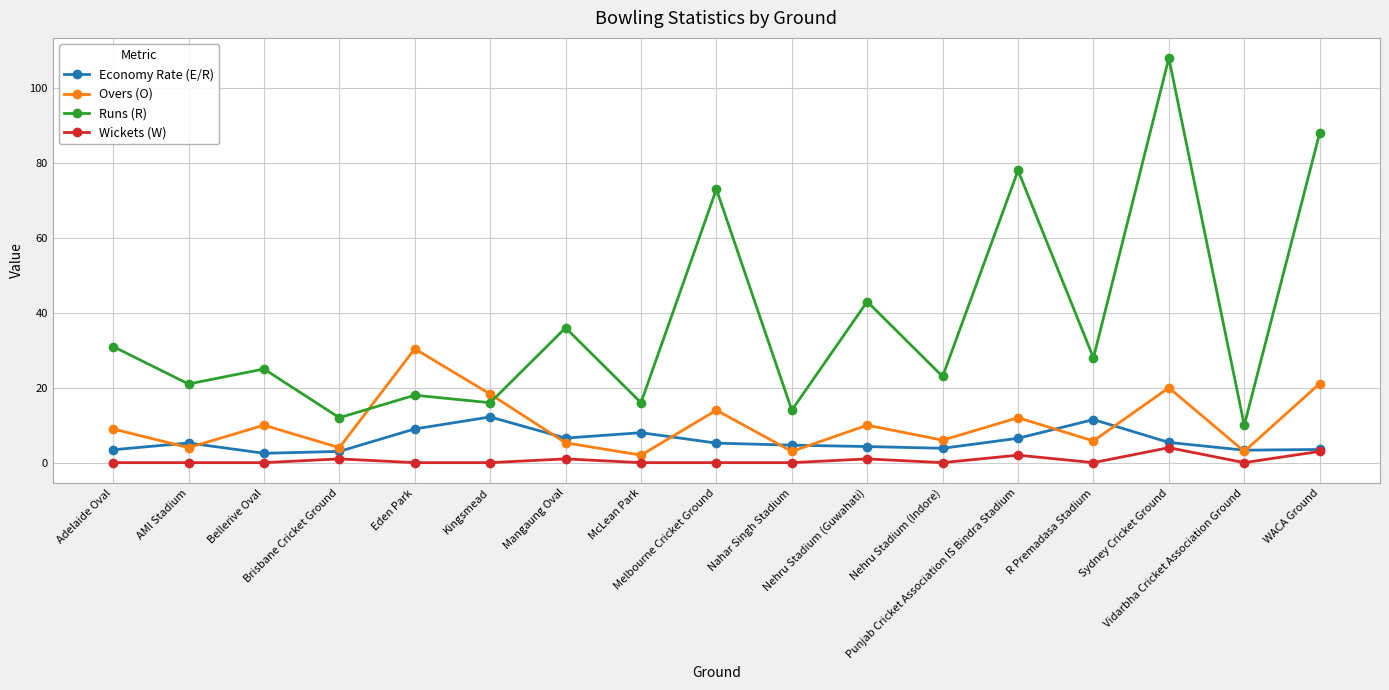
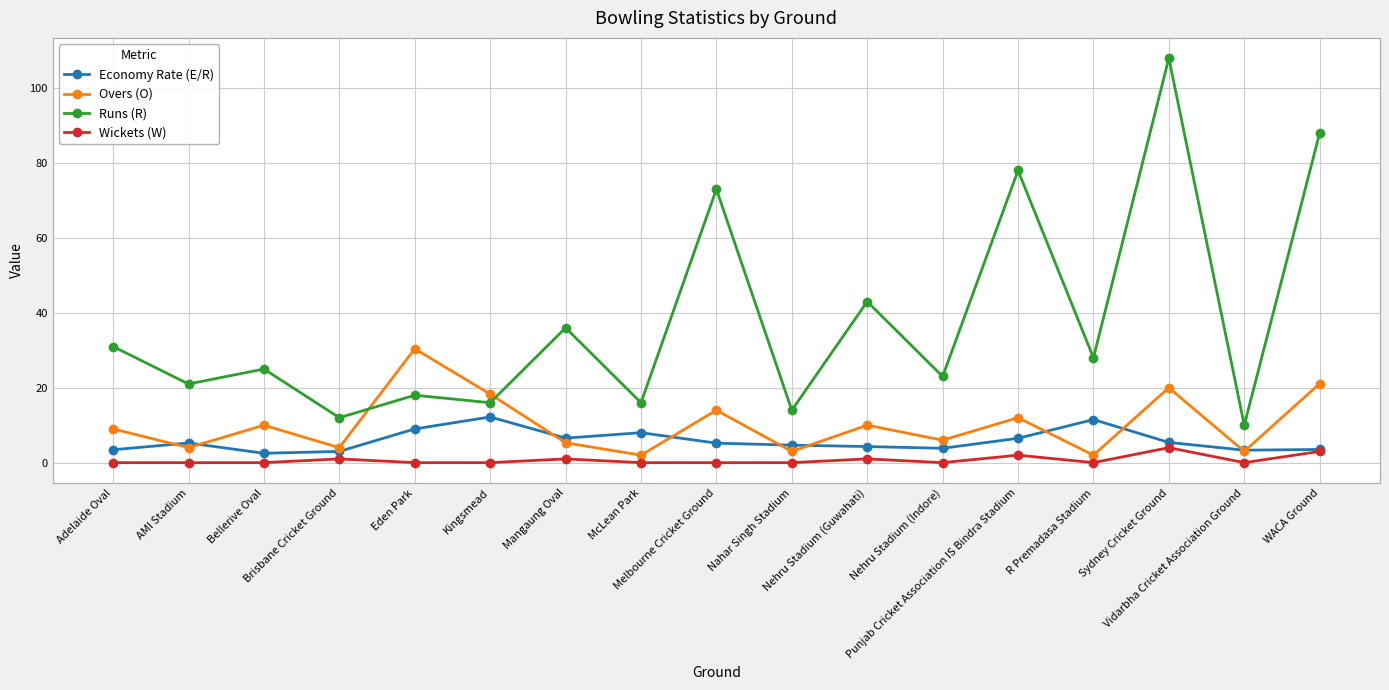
  {
    "Economy Rate (E/R)": {
      "Adelaide Oval": 3,
      "AMI Stadium": 5,
      "Bellerive Oval": 3,
      "Brisbane Cricket Ground": 3,
      "Eden Park": 9,
      "Kingsmead": 12,
      "Mangaung Oval": 7,
      "McLean Park": 8,
      "Melbourne Cricket Ground": 5,
      "Nahar Singh Stadium": 5,
      "Nehru Stadium (Guwahati)": 4,
      "Nehru Stadium (Indore)": 4,
      "Punjab Cricket Association IS Bindra Stadium": 7,
      "R Premadasa Stadium": 12,
      "Sydney Cricket Ground": 5
    },
    "Overs (O)": {
      "Adelaide Oval": 9,
      "AMI Stadium": 4,
      "Bellerive Oval": 10,
      "Brisbane Cricket Ground": 4,
      "Eden Park": 30,
      "Kingsmead": 18,
      "Mangaung Oval": 5,
      "McLean Park": 2,
      "Melbourne Cricket Ground": 14,
      "Nahar Singh Stadium": 3,
      "Nehru Stadium (Guwahati)": 10,
      "Nehru Stadium (Indore)": 6,
      "Punjab Cricket Association IS Bindra Stadium": 12,
-     "R Premadasa Stadium": 6,
+     "R Premadasa Stadium": 2,
      "Sydney Cricket Ground": 20,
      "WACA Ground": 21
    },
    "Runs (R)": {
      "Adelaide Oval": 31,
      "AMI Stadium": 21,
      "Bellerive Oval": 25,
      "Brisbane Cricket Ground": 12,
      "Eden Park": 18,
      "Kingsmead": 16,
      "Mangaung Oval": 36,
      "McLean Park": 16,
      "Melbourne Cricket Ground": 73,
      "Nahar Singh Stadium": 14,
      "Nehru Stadium (Guwahati)": 43,
      "Nehru Stadium (Indore)": 23,
      "Punjab Cricket Association IS Bindra Stadium": 78,
      "R Premadasa Stadium": 28,
      "Sydney Cricket Ground": 108,
      "Vidarbha Cricket Association Ground": 10,
      "WACA Ground": 88
    },
    "Wickets (W)": {
      "Adelaide Oval": 0,
      "AMI Stadium": 0,
      "Bellerive Oval": 0,
      "Brisbane Cricket Ground": 1,
      "Eden Park": 0,
      "Kingsmead": 0,
      "Mangaung Oval": 1,
      "McLean Park": 0,
      "Melbourne Cricket Ground": 0,
      "Nahar Singh Stadium": 0,
      "Nehru Stadium (Guwahati)": 1,
      "Nehru Stadium (Indore)": 0,
      "Punjab Cricket Association IS Bindra Stadium": 2,
      "R Premadasa Stadium": 0,
      "Sydney Cricket Ground": 4,
      "Vidarbha Cricket Association Ground": 0
    }
  }
